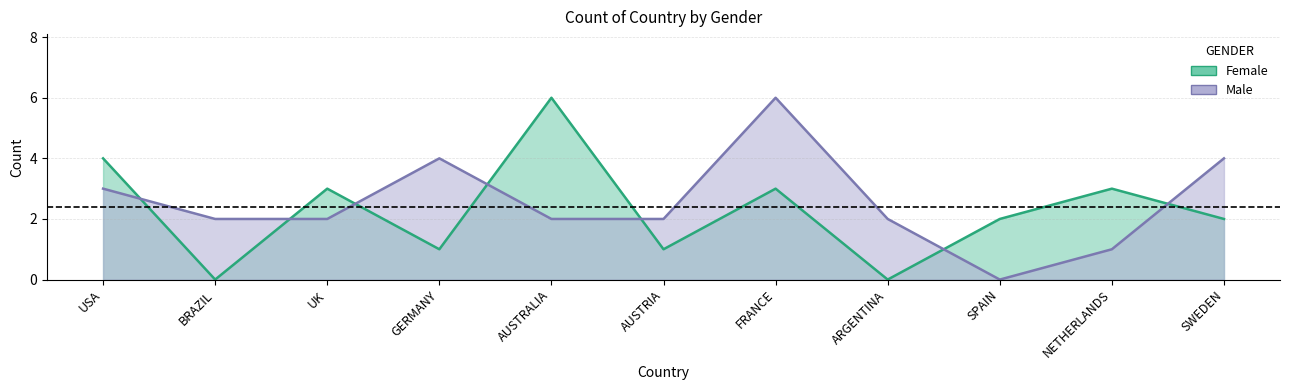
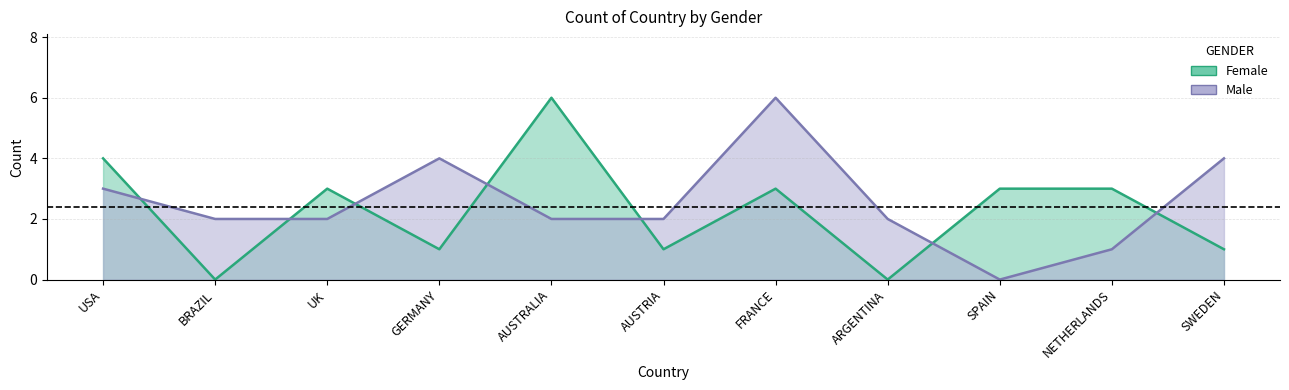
  {
    "Female": {
      "USA": 4,
      "BRAZIL": 0,
      "UK": 3,
      "GERMANY": 1,
      "AUSTRALIA": 6,
      "AUSTRIA": 1,
      "FRANCE": 3,
      "ARGENTINA": 0,
-     "SPAIN": 2,
+     "SPAIN": 3,
      "NETHERLANDS": 3,
-     "SWEDEN": 2
+     "SWEDEN": 1
    },
    "Male": {
      "USA": 3,
      "BRAZIL": 2,
      "UK": 2,
      "GERMANY": 4,
      "AUSTRALIA": 2,
      "AUSTRIA": 2,
      "FRANCE": 6,
      "ARGENTINA": 2,
      "SPAIN": 0,
      "NETHERLANDS": 1,
      "SWEDEN": 4
    }
  }
